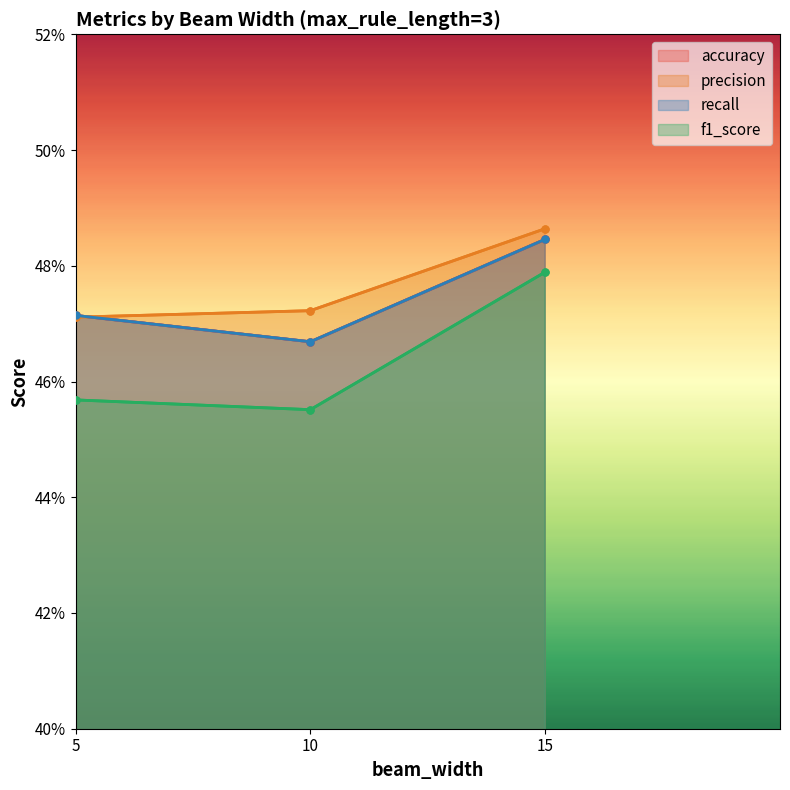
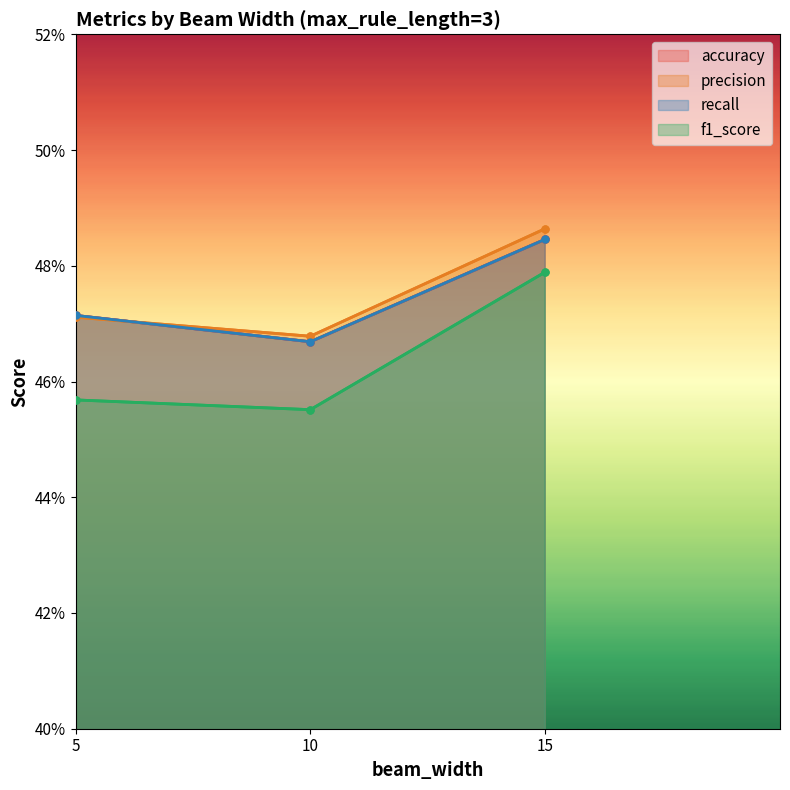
  {
    "precision": {
-     "10": "47.2%",
+     "10": "46.8%",
      "15": "48.6%"
    }
  }
